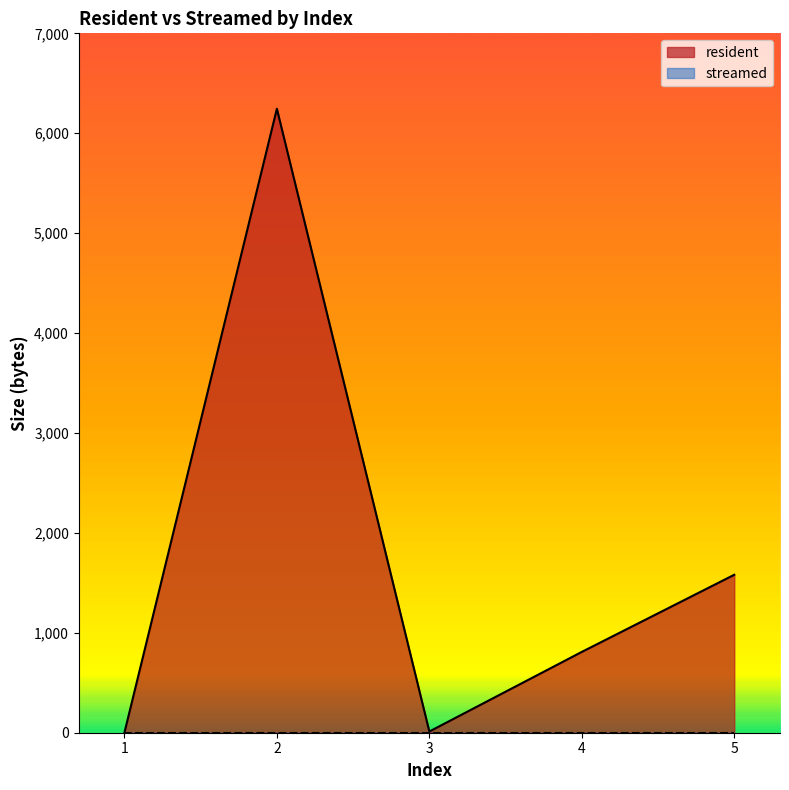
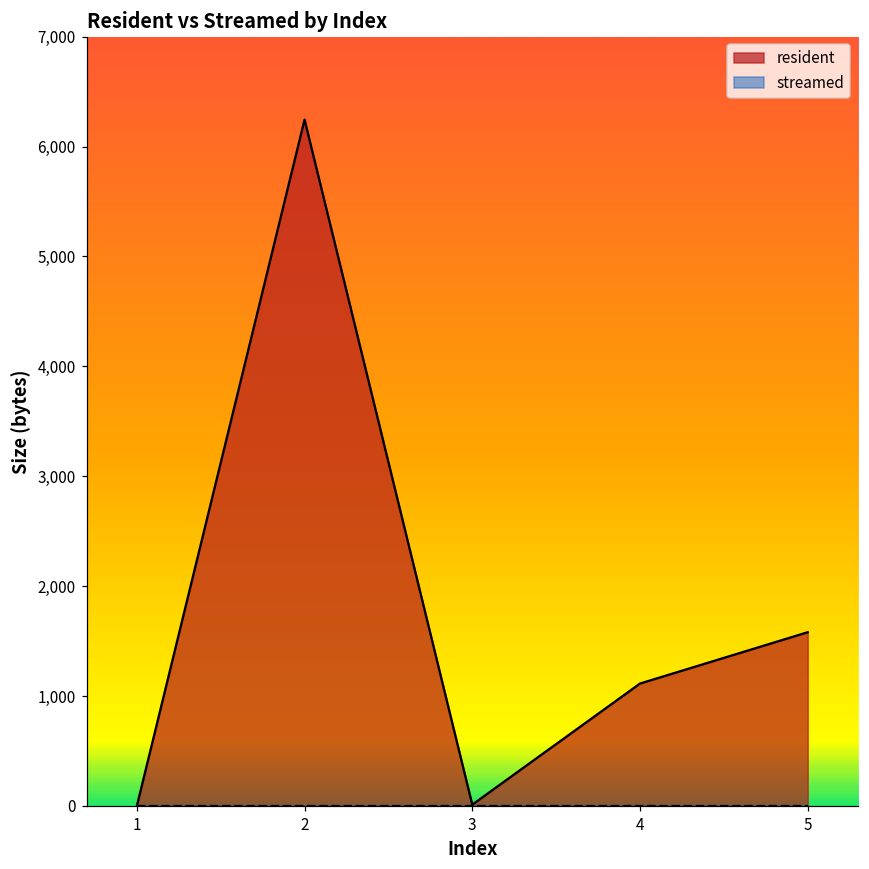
  {
    "resident": {
      "2": "6,200",
-     "4": "800",
+     "4": "1,100",
      "5": "1,600"
    },
    "streamed": {
      "2": "0",
      "4": "0",
      "5": "0"
    }
  }
